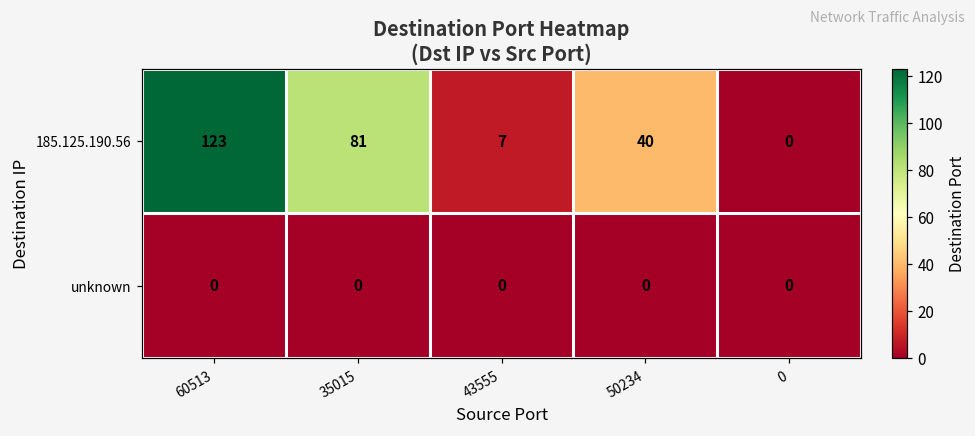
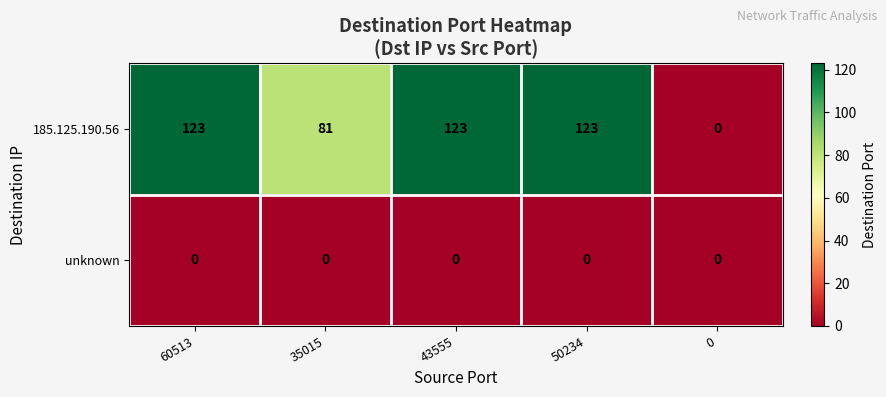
  {
    "185.125.190.56": {
      "60513": 123,
      "35015": 81,
-     "43555": 7,
-     "50234": 40,
+     "43555": 123,
+     "50234": 123,
      "0": 0
    },
    "unknown": {
      "60513": 0,
      "35015": 0,
      "43555": 0,
      "50234": 0,
      "0": 0
    }
  }
